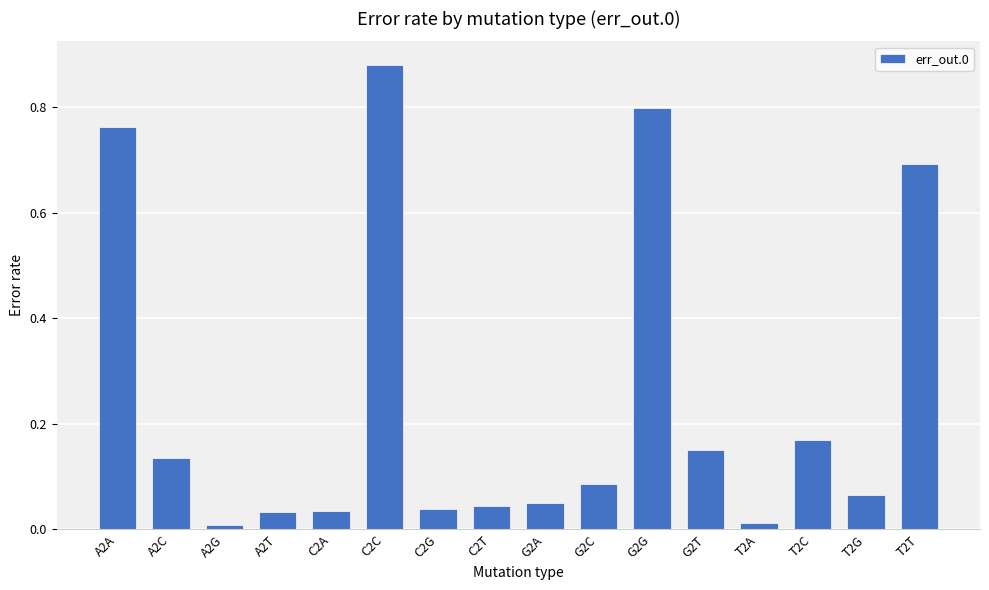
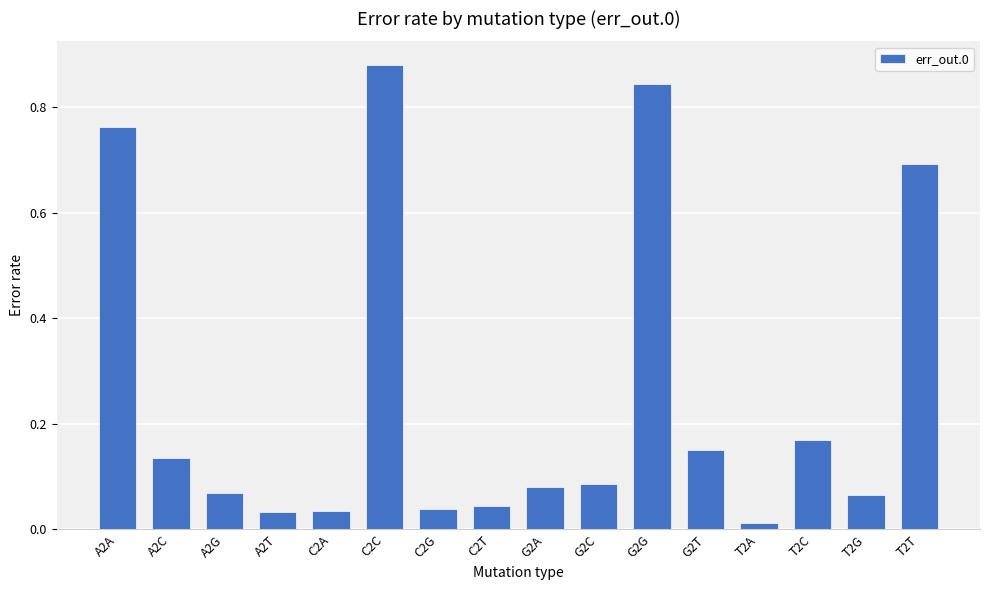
  {
    "A2A": 0.76,
    "A2C": 0.14,
-   "A2G": 0.01,
+   "A2G": 0.07,
    "A2T": 0.03,
    "C2A": 0.04,
    "C2C": 0.88,
    "C2G": 0.04,
    "C2T": 0.05,
-   "G2A": 0.05,
+   "G2A": 0.08,
    "G2C": 0.09,
-   "G2G": 0.80,
+   "G2G": 0.84,
    "G2T": 0.15,
    "T2A": 0.01,
    "T2C": 0.17,
    "T2G": 0.07,
    "T2T": 0.69
  }
